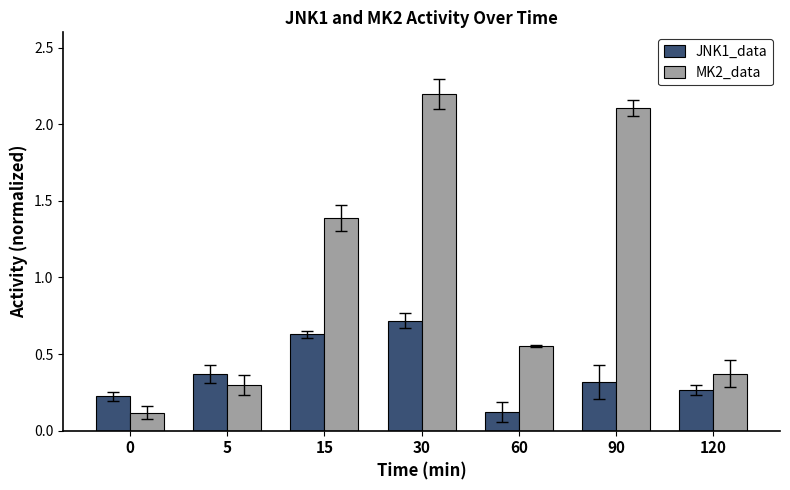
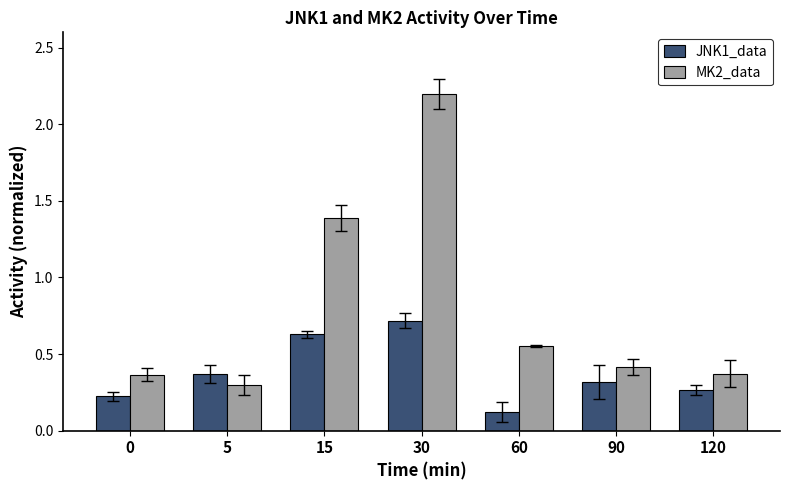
  {
    "JNK1_data": {
      "0": 0.23,
      "5": 0.37,
      "15": 0.63,
      "30": 0.72,
      "60": 0.12,
      "90": 0.32,
      "120": 0.26
    },
    "MK2_data": {
-     "0": 0.12,
+     "0": 0.37,
      "5": 0.30,
      "15": 1.39,
      "30": 2.20,
      "60": 0.55,
-     "90": 2.11,
+     "90": 0.42,
      "120": 0.37
    }
  }
